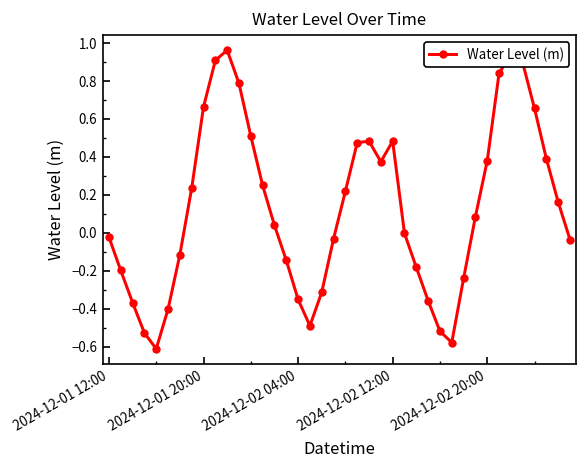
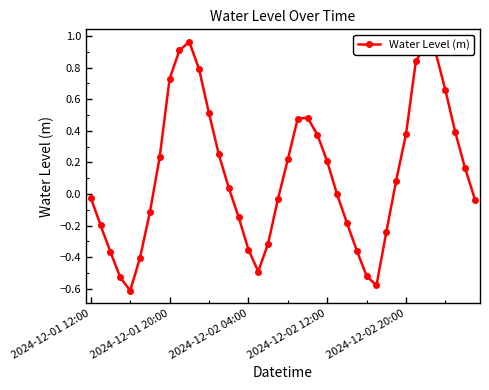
  {
    "2024-12-01 12:00": -0.02,
-   "2024-12-01 20:00": 0.66,
+   "2024-12-01 20:00": 0.73,
    "2024-12-02 04:00": -0.35,
-   "2024-12-02 12:00": 0.48,
+   "2024-12-02 12:00": 0.21,
    "2024-12-02 20:00": 0.38
  }
